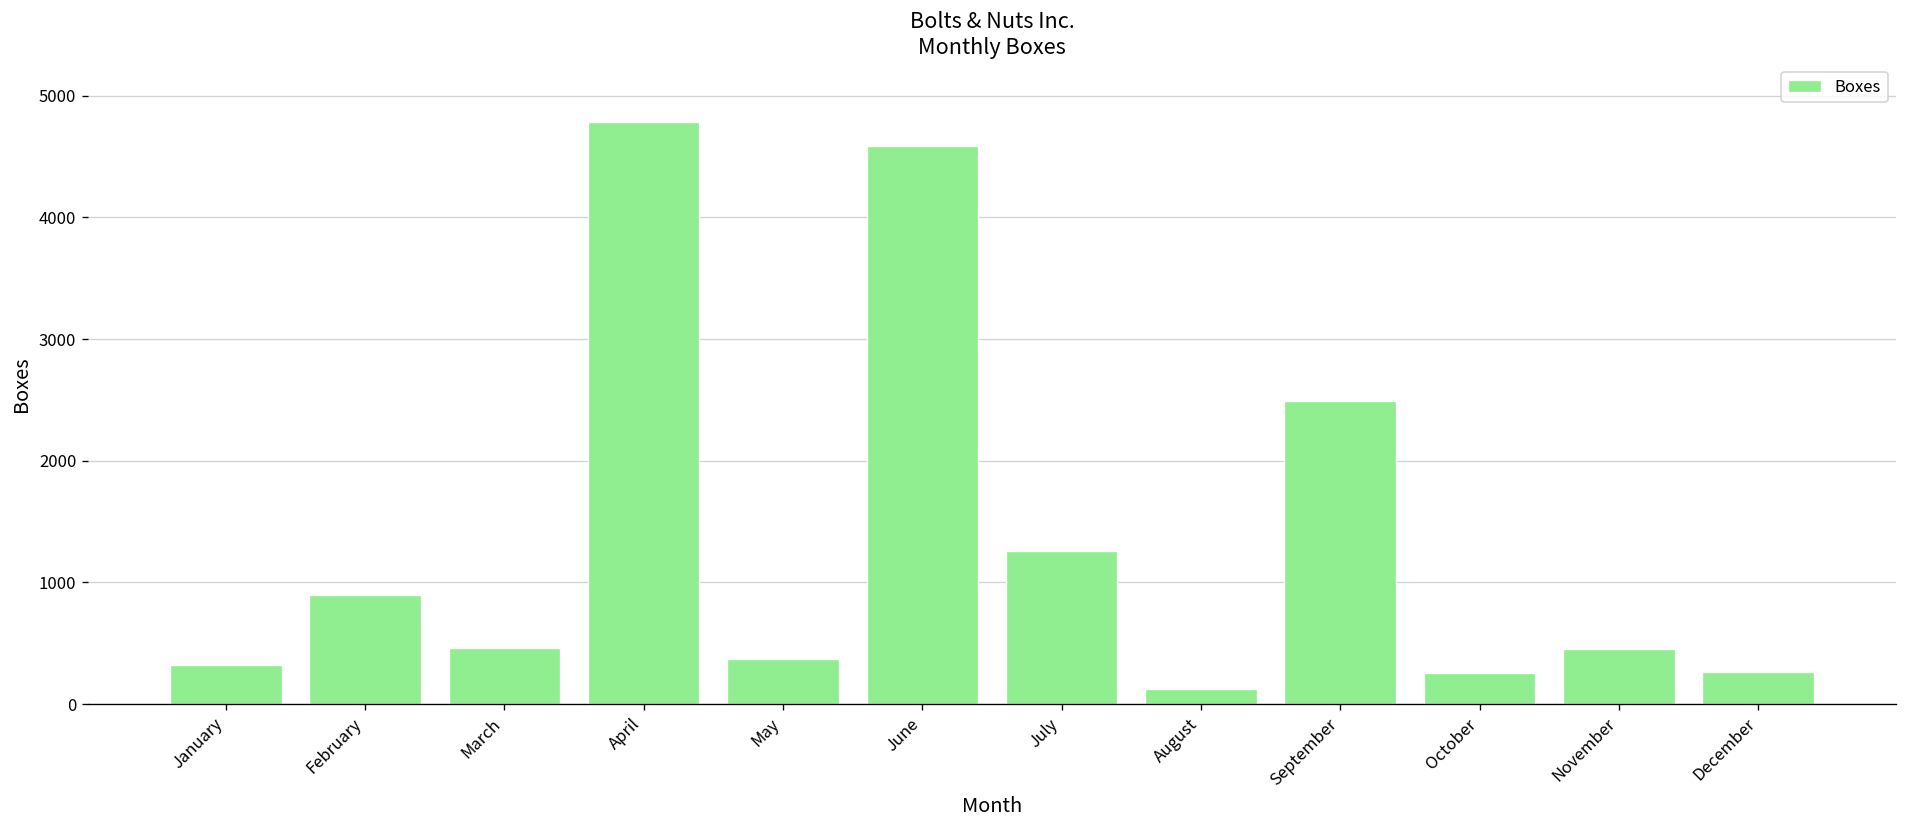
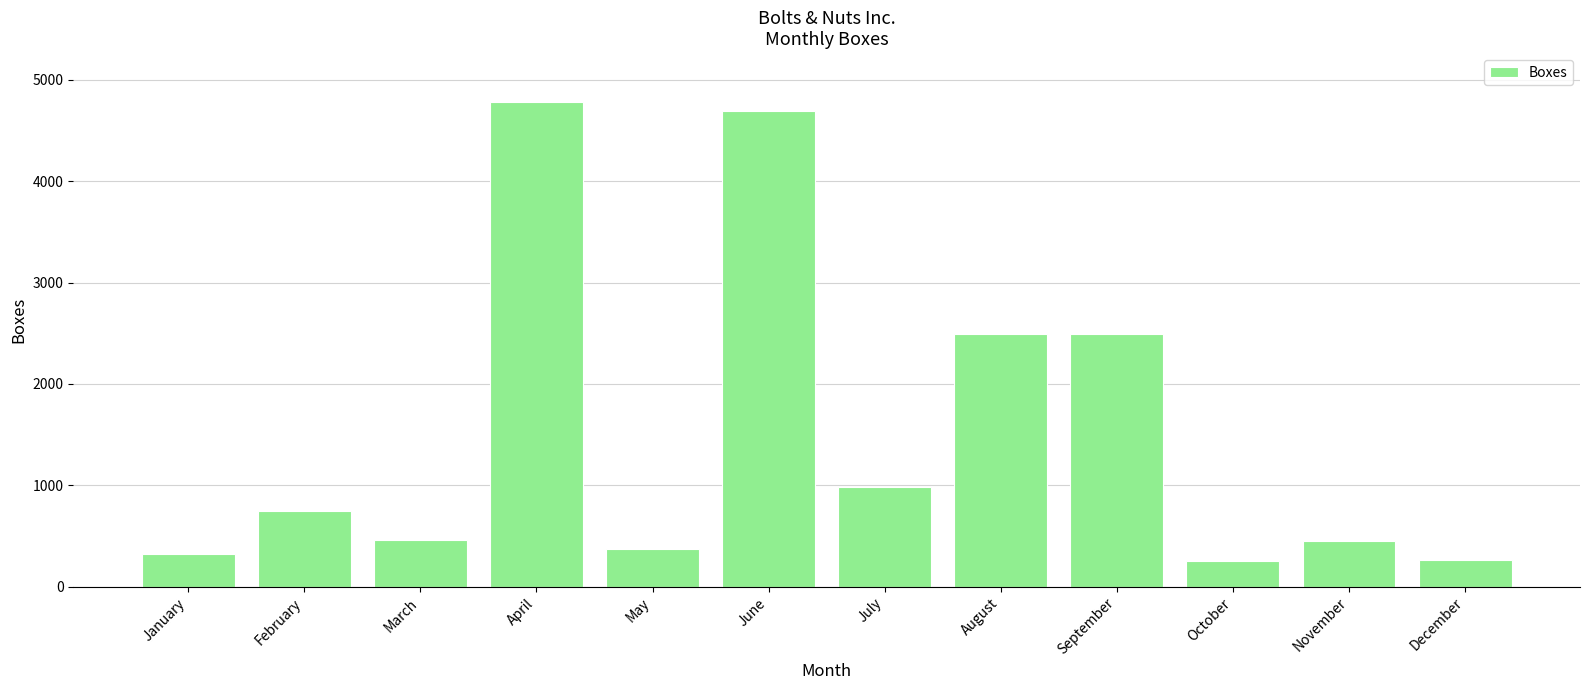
  {
    "January": 320,
-   "February": 900,
+   "February": 750,
    "March": 460,
    "April": 4790,
    "May": 370,
-   "June": 4590,
-   "July": 1260,
-   "August": 130,
+   "June": 4690,
+   "July": 990,
+   "August": 2500,
    "September": 2490,
    "October": 260,
    "November": 450,
    "December": 260
  }
